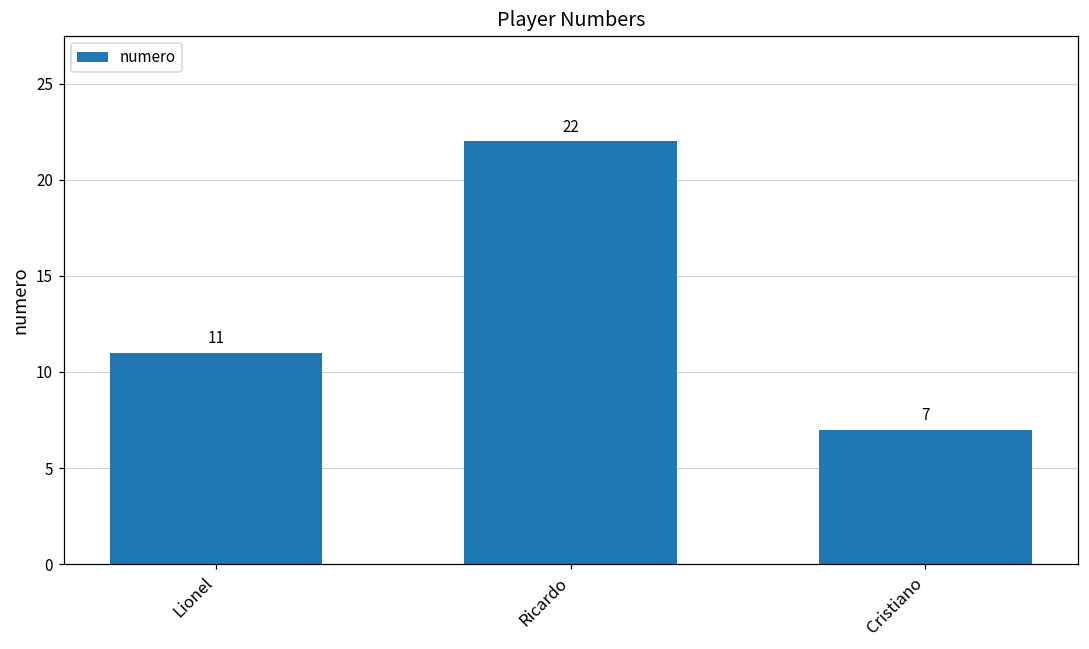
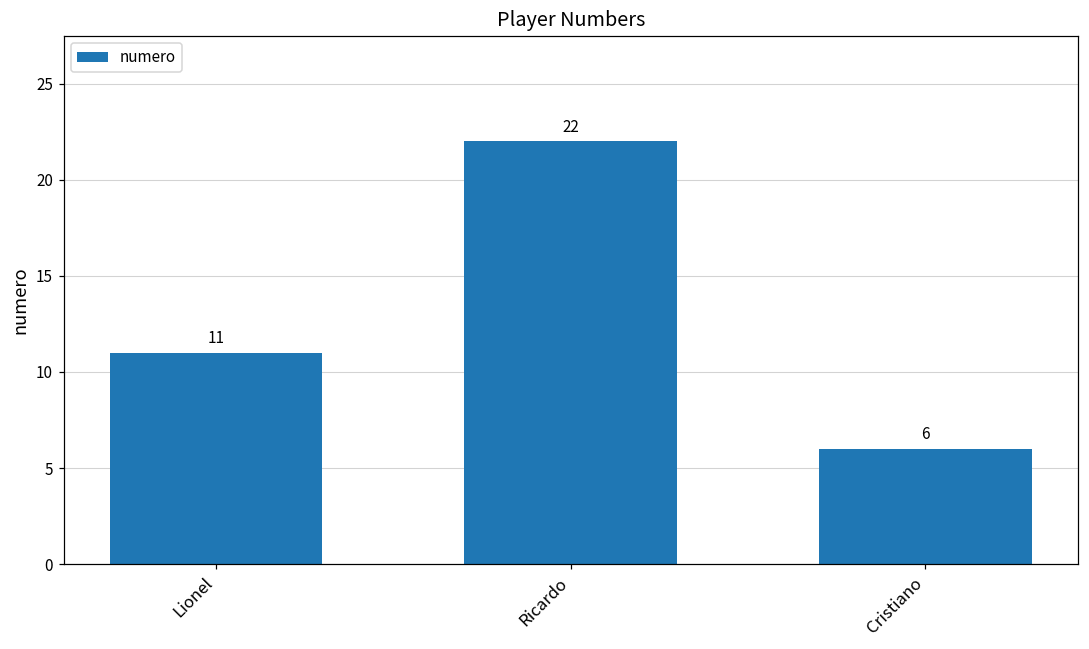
  {
    "Lionel": 11,
    "Ricardo": 22,
-   "Cristiano": 7
+   "Cristiano": 6
  }
